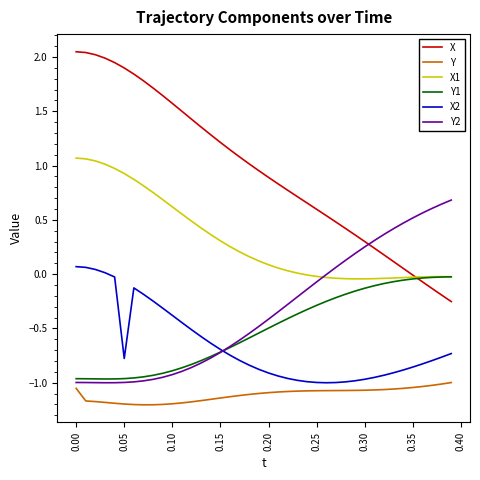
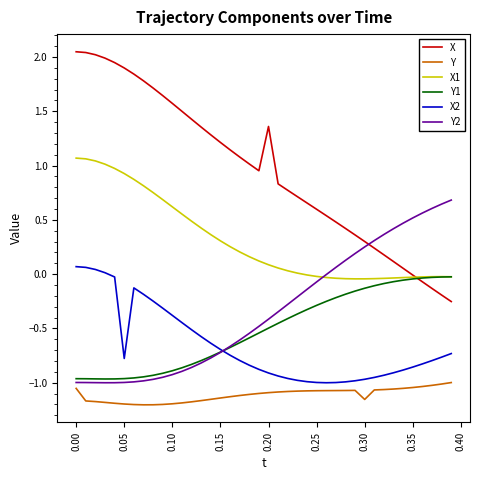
  {
    "X": {
      "0.00": 2.05,
      "0.05": 1.90,
      "0.10": 1.57,
      "0.15": 1.21,
-     "0.20": 0.89,
+     "0.20": 1.36,
      "0.25": 0.60,
      "0.30": 0.30
    },
    "Y": {
      "0.00": -1.05,
      "0.05": -1.20,
      "0.10": -1.19,
      "0.15": -1.14,
      "0.20": -1.09,
      "0.25": -1.07,
-     "0.30": -1.07,
+     "0.30": -1.15,
      "0.35": -1.04
    },
    "X1": {
      "0.00": 1.07,
      "0.05": 0.93,
      "0.10": 0.62,
      "0.15": 0.31,
      "0.20": 0.09,
      "0.25": -0.02,
      "0.30": -0.04
    },
    "Y1": {
      "0.00": -0.96,
      "0.05": -0.96,
      "0.10": -0.89,
      "0.20": -0.50,
      "0.25": -0.29,
      "0.30": -0.13
    },
    "X2": {
      "0.00": 0.07,
      "0.05": -0.78,
      "0.10": -0.38,
      "0.15": -0.69,
      "0.20": -0.91,
      "0.25": -1.00,
      "0.30": -0.97,
      "0.35": -0.86
    },
    "Y2": {
      "0.00": -1.00,
      "0.05": -1.00,
      "0.10": -0.93,
      "0.20": -0.41,
      "0.25": -0.07,
      "0.30": 0.25,
      "0.35": 0.52
    }
  }
